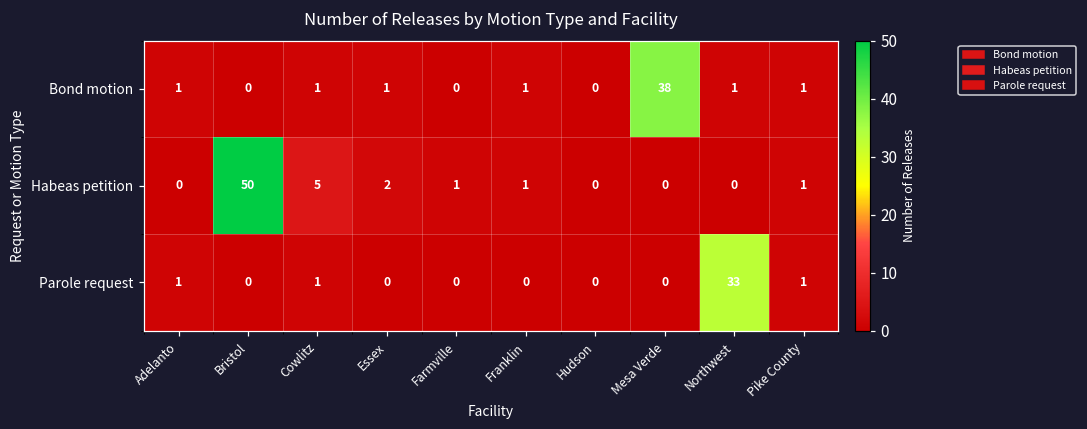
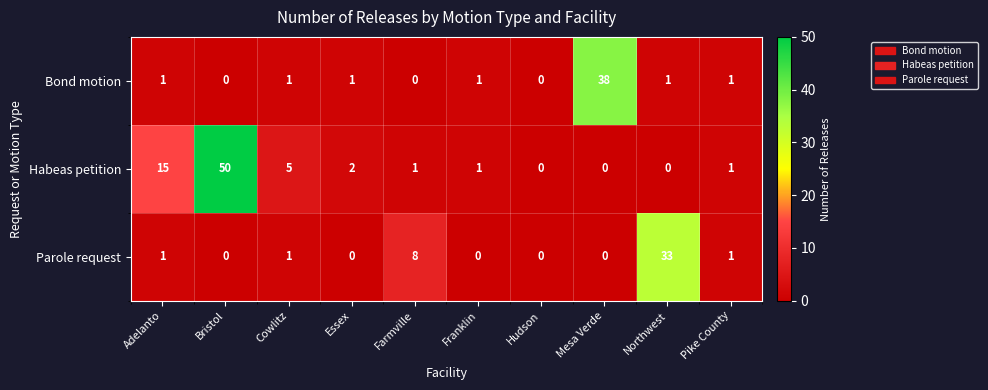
  {
    "Bond motion": {
      "Adelanto": 1,
      "Bristol": 0,
      "Cowlitz": 1,
      "Essex": 1,
      "Farmville": 0,
      "Franklin": 1,
      "Hudson": 0,
      "Mesa Verde": 38,
      "Northwest": 1,
      "Pike County": 1
    },
    "Habeas petition": {
-     "Adelanto": 0,
+     "Adelanto": 15,
      "Bristol": 50,
      "Cowlitz": 5,
      "Essex": 2,
      "Farmville": 1,
      "Franklin": 1,
      "Hudson": 0,
      "Mesa Verde": 0,
      "Northwest": 0,
      "Pike County": 1
    },
    "Parole request": {
      "Adelanto": 1,
      "Bristol": 0,
      "Cowlitz": 1,
      "Essex": 0,
-     "Farmville": 0,
+     "Farmville": 8,
      "Franklin": 0,
      "Hudson": 0,
      "Mesa Verde": 0,
      "Northwest": 33,
      "Pike County": 1
    }
  }
